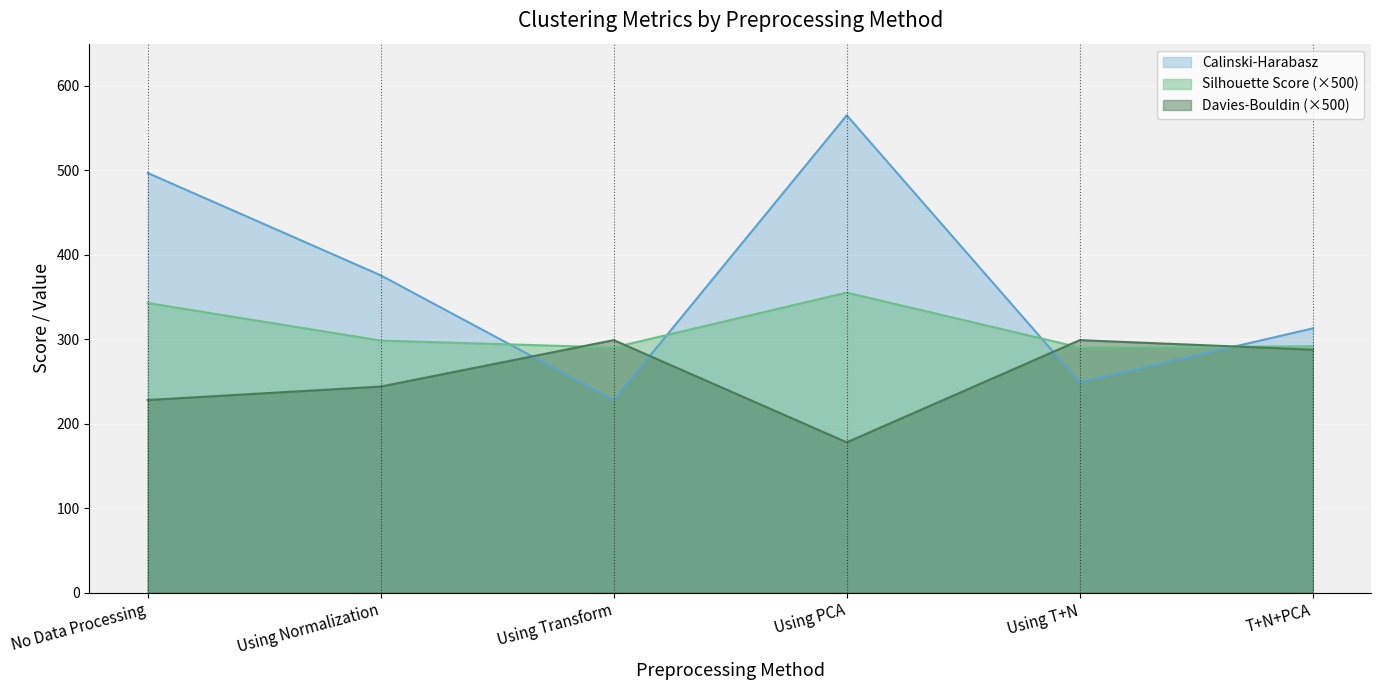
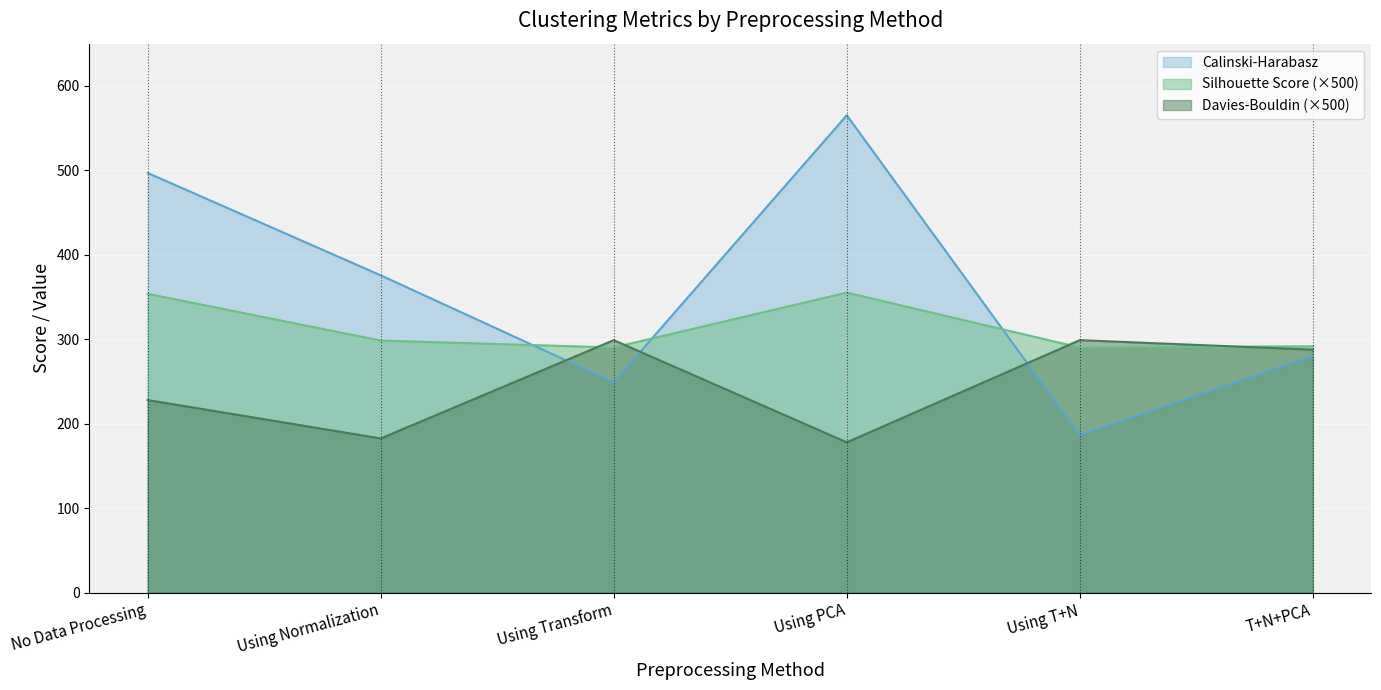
  {
    "Calinski-Harabasz": {
      "No Data Processing": 500,
      "Using Normalization": 380,
-     "Using Transform": 230,
+     "Using Transform": 250,
      "Using PCA": 560,
-     "Using T+N": 250,
-     "T+N+PCA": 310
+     "Using T+N": 190,
+     "T+N+PCA": 280
    },
    "Silhouette Score (×500)": {
-     "No Data Processing": 340,
+     "No Data Processing": 350,
      "Using Normalization": 300,
      "Using Transform": 290,
      "Using PCA": 360,
      "Using T+N": 290,
      "T+N+PCA": 290
    },
    "Davies-Bouldin (×500)": {
      "No Data Processing": 230,
-     "Using Normalization": 240,
+     "Using Normalization": 180,
      "Using Transform": 300,
      "Using PCA": 180,
      "Using T+N": 300,
      "T+N+PCA": 290
    }
  }
